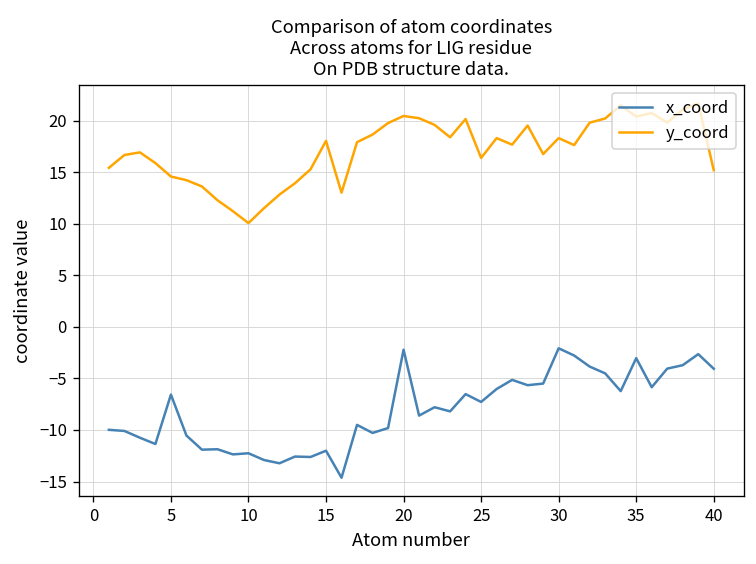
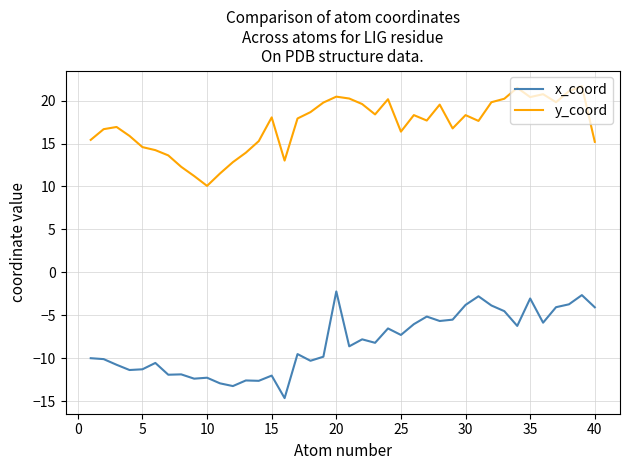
  {
    "x_coord": {
-     "5": -7,
+     "5": -11,
      "10": -12,
      "15": -12,
      "20": -2,
      "25": -7,
-     "30": -2,
+     "30": -4,
      "35": -3,
      "40": -4
    },
    "y_coord": {
      "5": 15,
      "10": 10,
      "15": 18,
      "20": 20,
      "25": 16,
      "30": 18,
      "40": 15
    }
  }
